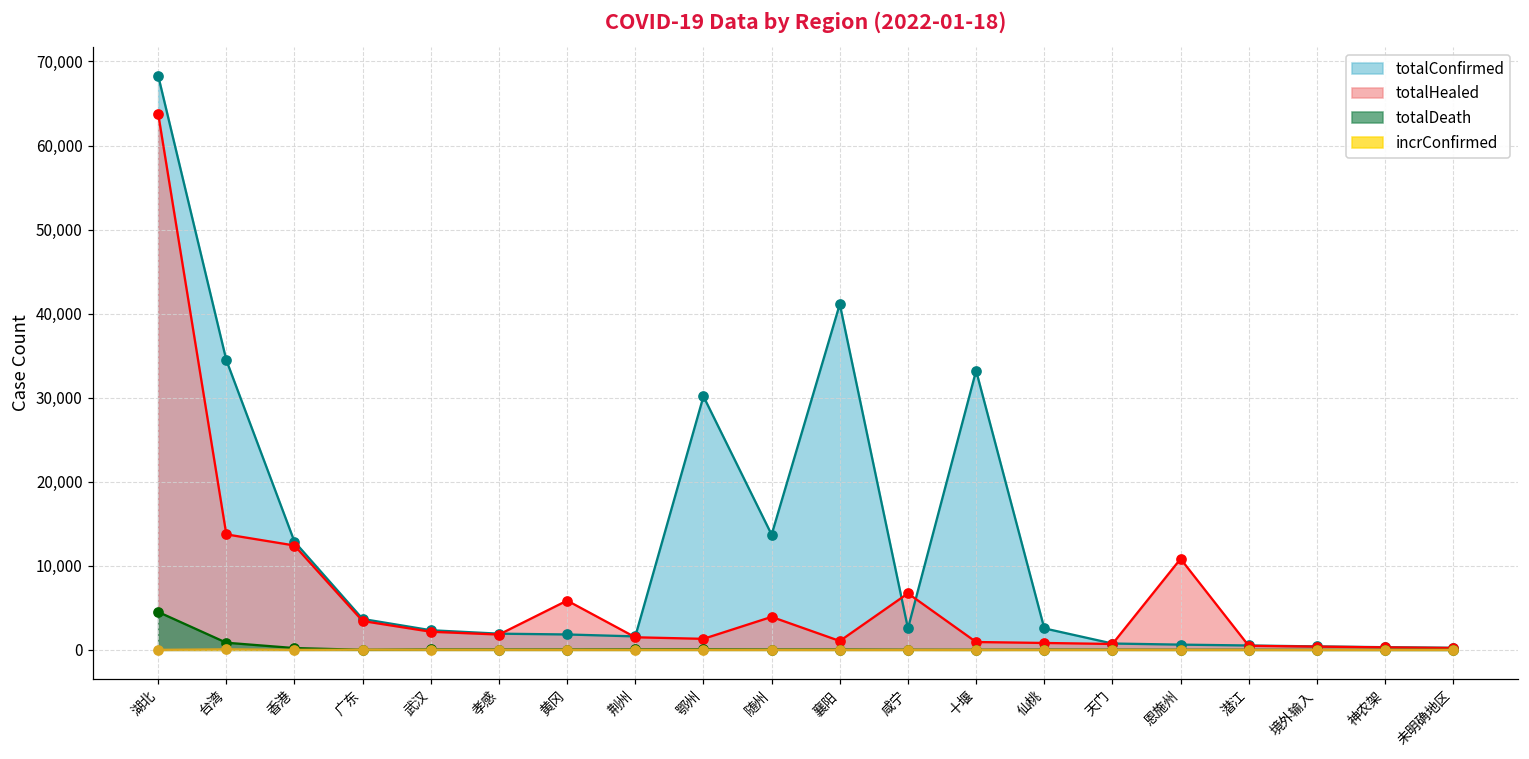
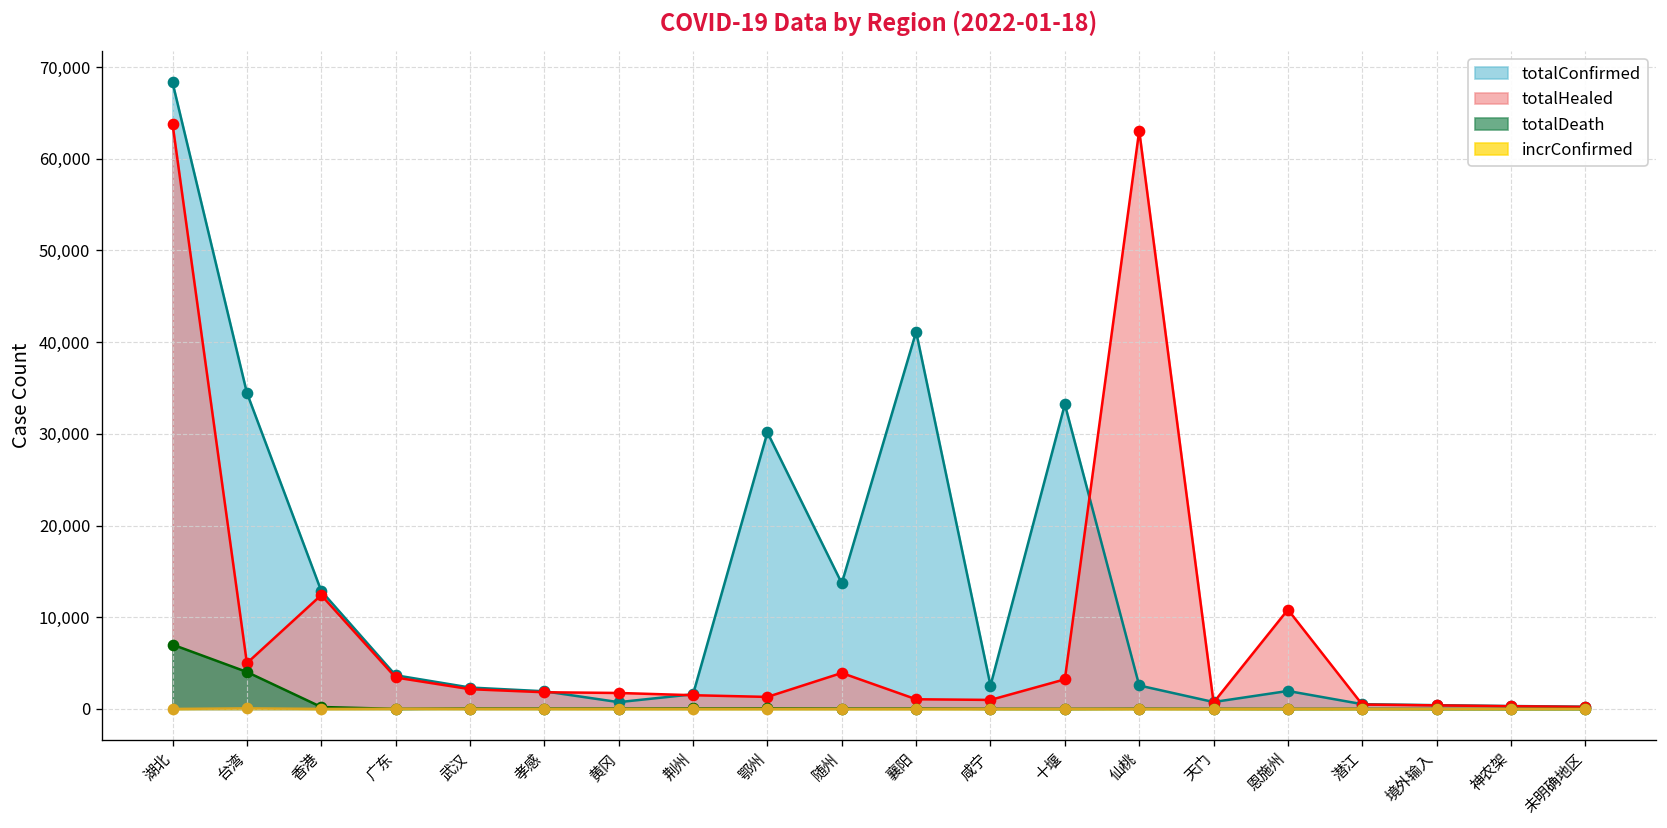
  {
    "totalConfirmed": {
      "湖北": "68,000",
      "台湾": "34,000",
      "香港": "13,000",
-     "黄冈": "2,000",
+     "黄冈": "1,000",
      "鄂州": "30,000",
      "随州": "14,000",
      "襄阳": "41,000",
      "咸宁": "3,000",
      "十堰": "33,000",
      "仙桃": "3,000",
-     "恩施州": "1,000"
+     "恩施州": "2,000"
    },
    "totalHealed": {
      "湖北": "64,000",
-     "台湾": "14,000",
+     "台湾": "5,000",
      "香港": "12,000",
-     "黄冈": "6,000",
+     "黄冈": "2,000",
      "鄂州": "1,000",
      "随州": "4,000",
      "襄阳": "1,000",
-     "咸宁": "7,000",
-     "十堰": "1,000",
-     "仙桃": "1,000",
+     "咸宁": "1,000",
+     "十堰": "3,000",
+     "仙桃": "63,000",
      "恩施州": "11,000"
    },
    "totalDeath": {
-     "湖北": "5,000",
-     "台湾": "1,000"
+     "湖北": "7,000",
+     "台湾": "4,000"
    },
    "incrConfirmed": {
      "湖北": "0",
      "台湾": "0"
    }
  }
